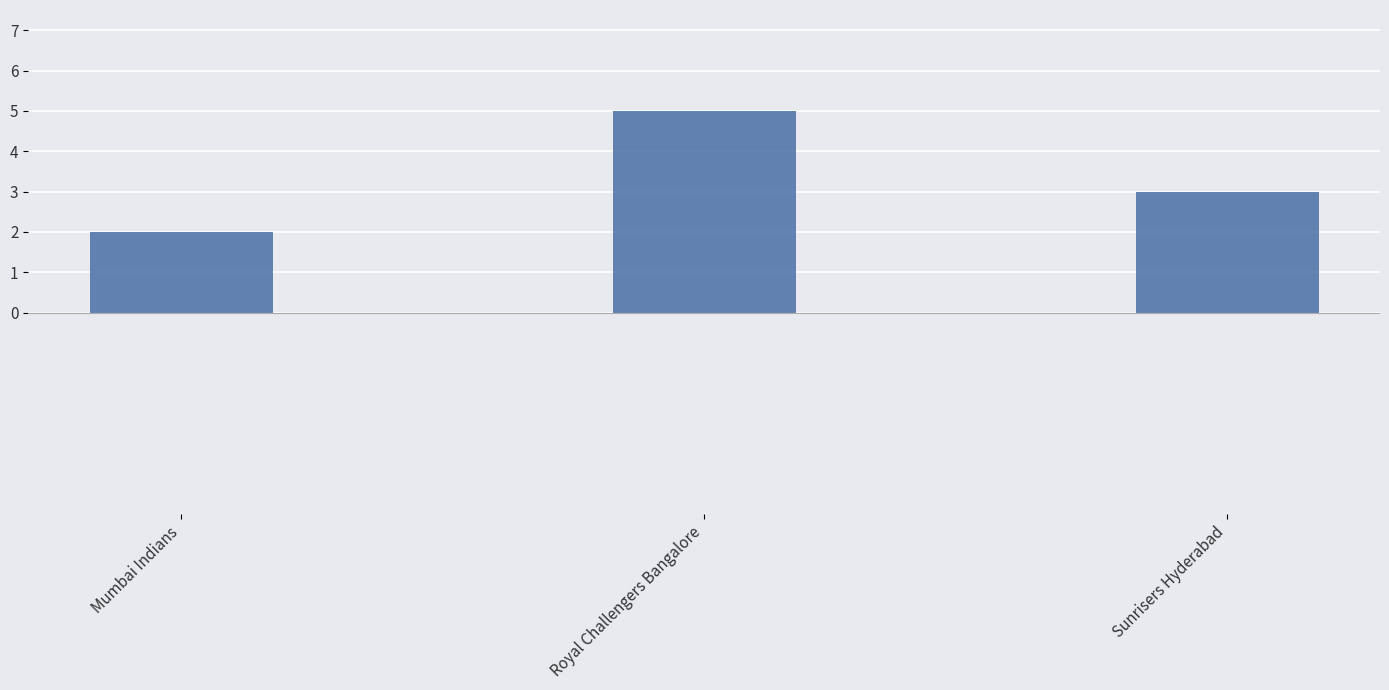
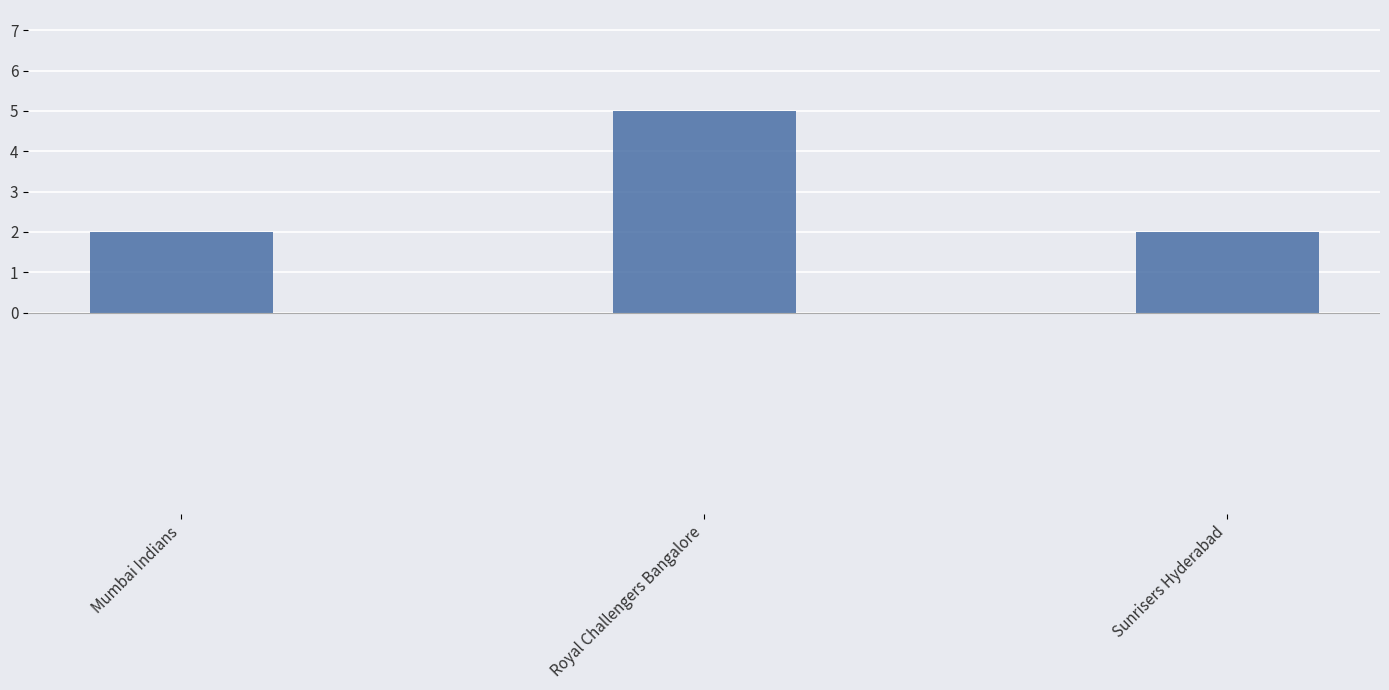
  {
    "Mumbai Indians": 2,
    "Royal Challengers Bangalore": 5,
-   "Sunrisers Hyderabad": 3
+   "Sunrisers Hyderabad": 2
  }
